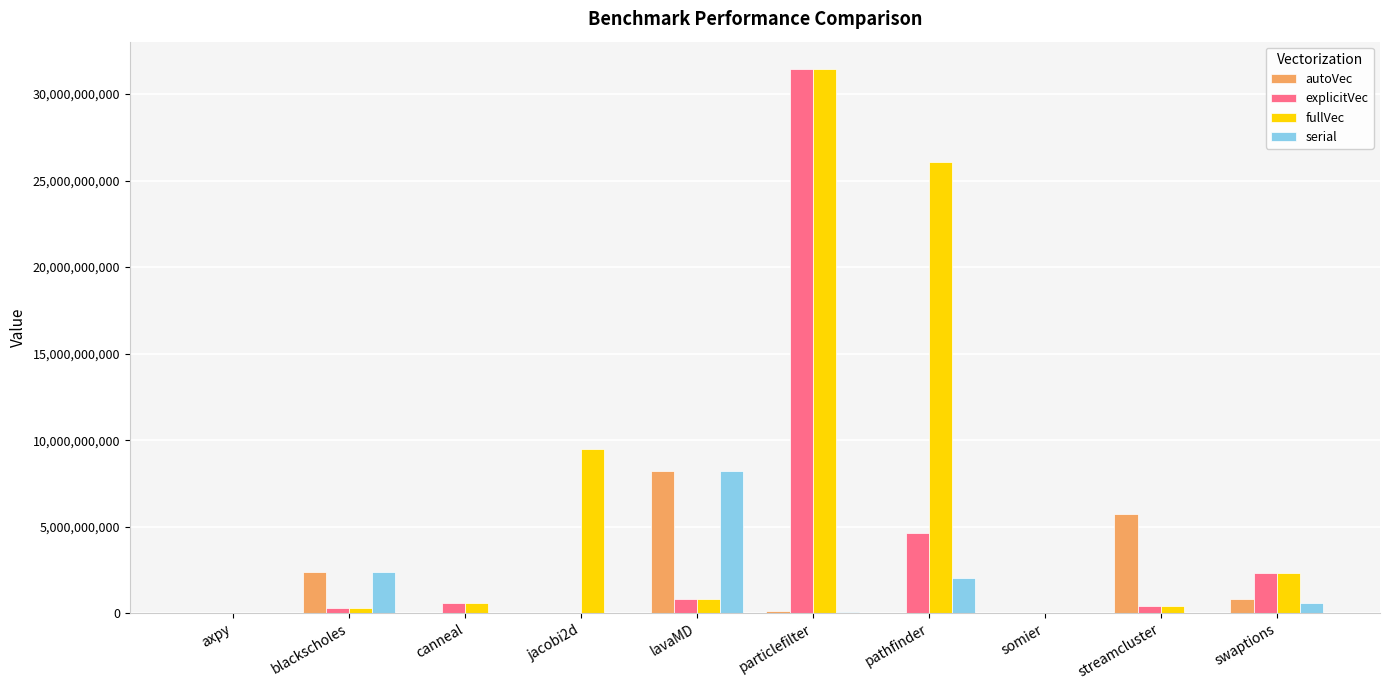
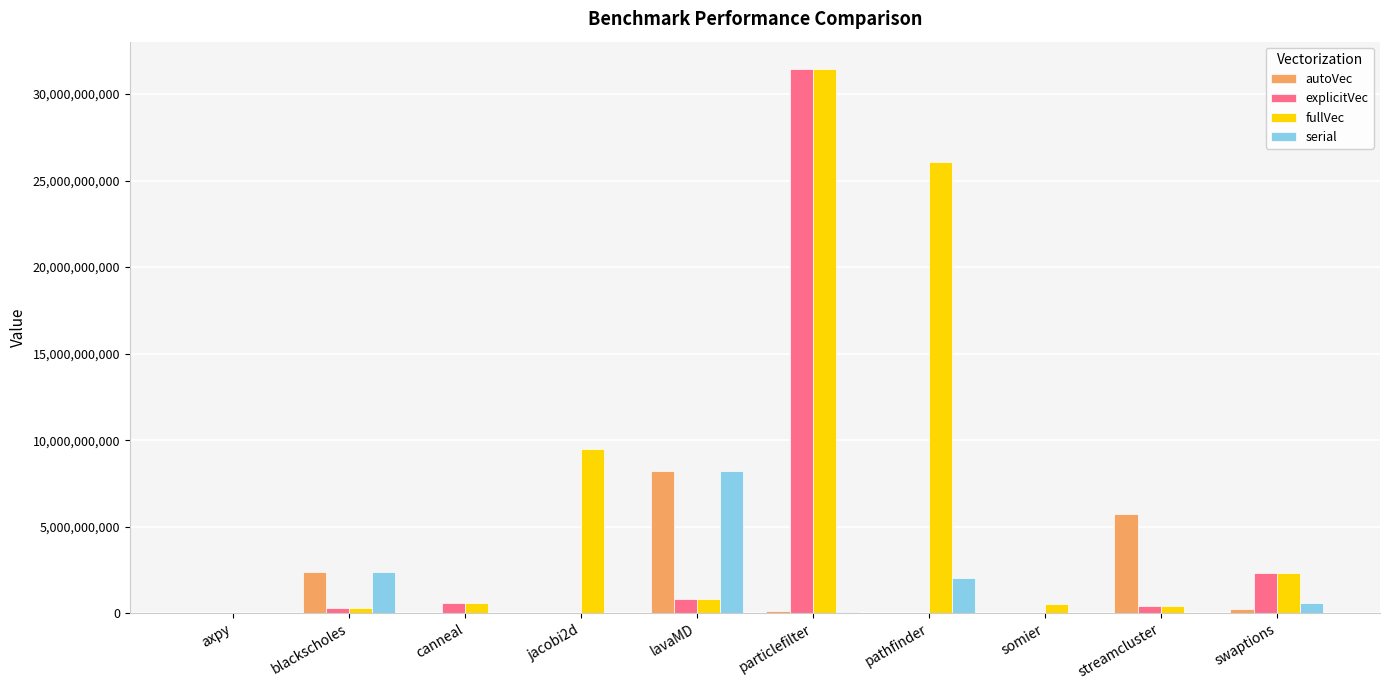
  {
    "autoVec": {
      "blackscholes": "2,400,000,000",
      "lavaMD": "8,200,000,000",
      "streamcluster": "5,700,000,000",
-     "swaptions": "800,000,000"
+     "swaptions": "200,000,000"
    },
    "explicitVec": {
      "blackscholes": "300,000,000",
      "canneal": "600,000,000",
      "lavaMD": "800,000,000",
      "particlefilter": "31,500,000,000",
-     "pathfinder": "4,600,000,000",
+     "pathfinder": "0",
      "streamcluster": "400,000,000",
      "swaptions": "2,300,000,000"
    },
    "fullVec": {
      "blackscholes": "300,000,000",
      "canneal": "600,000,000",
      "jacobi2d": "9,500,000,000",
      "lavaMD": "800,000,000",
      "particlefilter": "31,500,000,000",
      "pathfinder": "26,100,000,000",
-     "somier": "0",
+     "somier": "500,000,000",
      "streamcluster": "400,000,000",
      "swaptions": "2,300,000,000"
    },
    "serial": {
      "blackscholes": "2,400,000,000",
      "lavaMD": "8,200,000,000",
      "pathfinder": "2,000,000,000",
      "swaptions": "600,000,000"
    }
  }
